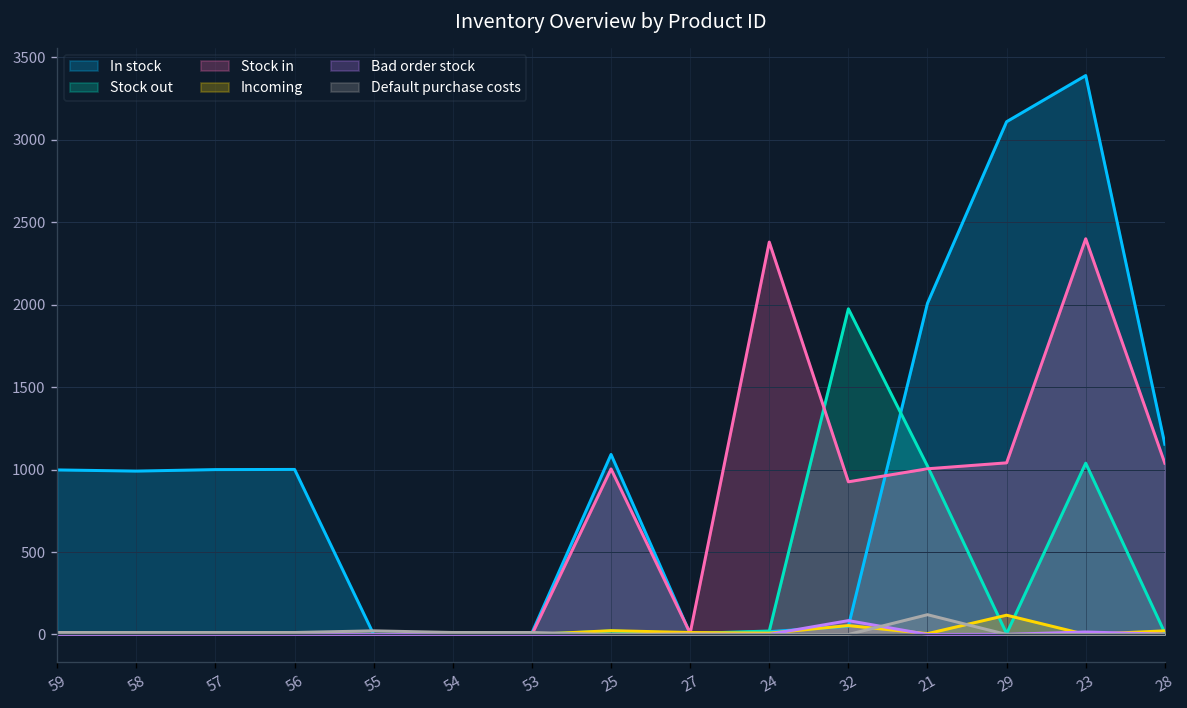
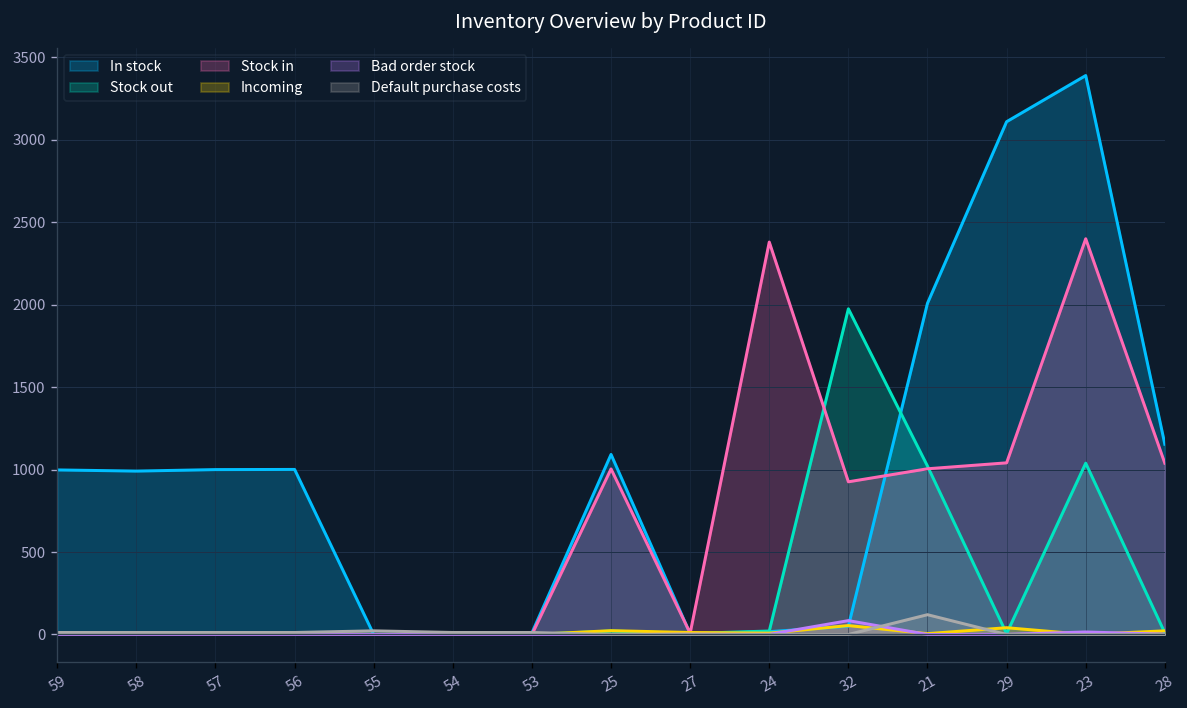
  {
    "Incoming": {
-     "29": 120
+     "29": 40
    }
  }
